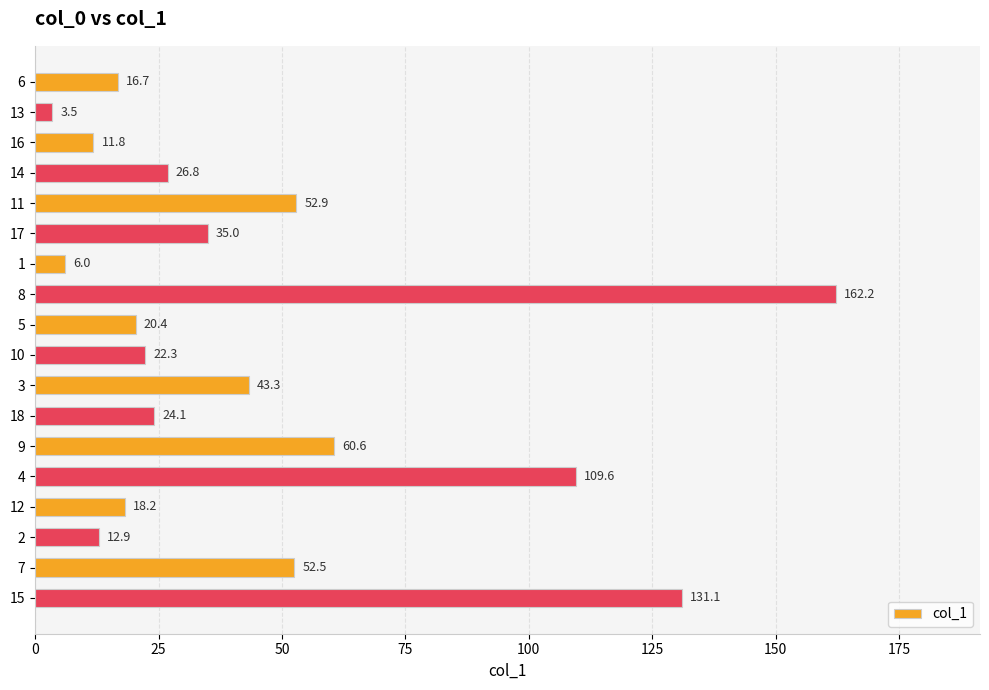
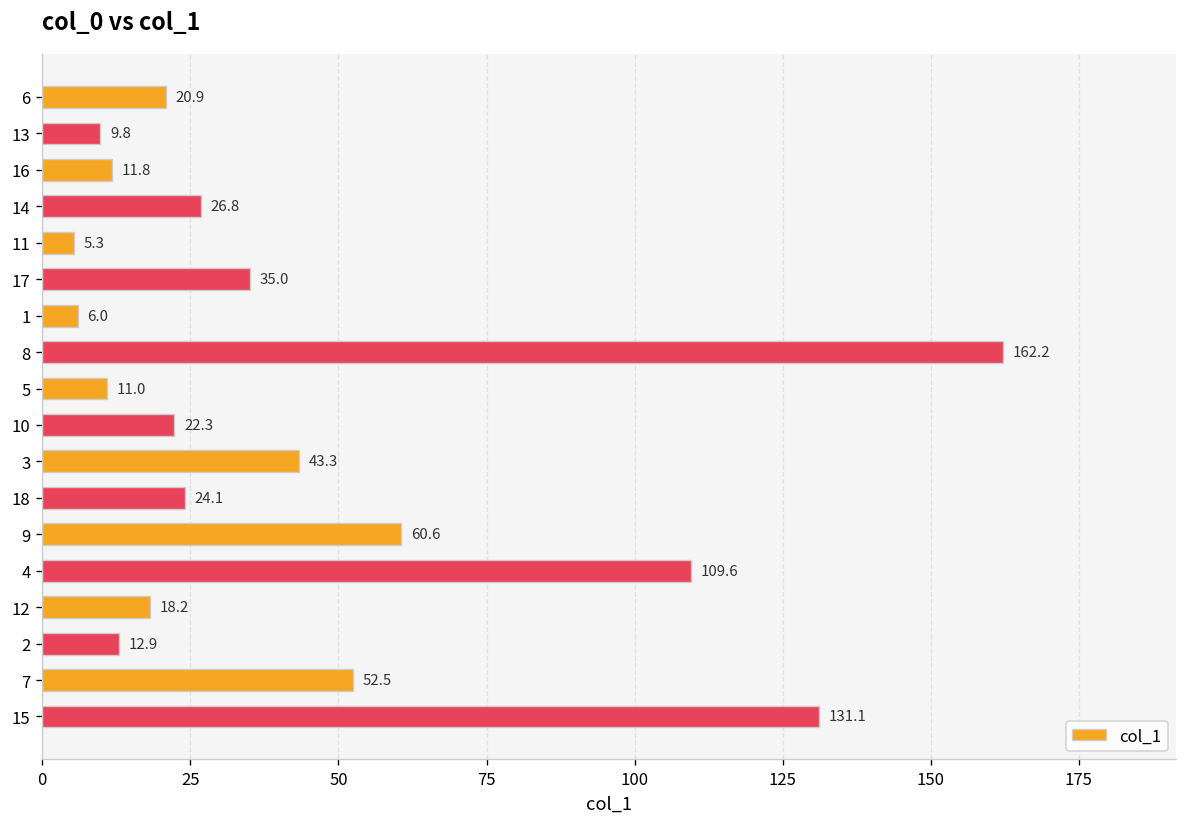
  {
-   "6": 16.7,
-   "13": 3.5,
+   "6": 20.9,
+   "13": 9.8,
    "16": 11.8,
    "14": 26.8,
-   "11": 52.9,
+   "11": 5.3,
    "17": 35.0,
    "1": 6.0,
    "8": 162.2,
-   "5": 20.4,
+   "5": 11.0,
    "10": 22.3,
    "3": 43.3,
    "18": 24.1,
    "9": 60.6,
    "4": 109.6,
    "12": 18.2,
    "2": 12.9,
    "7": 52.5,
    "15": 131.1
  }
